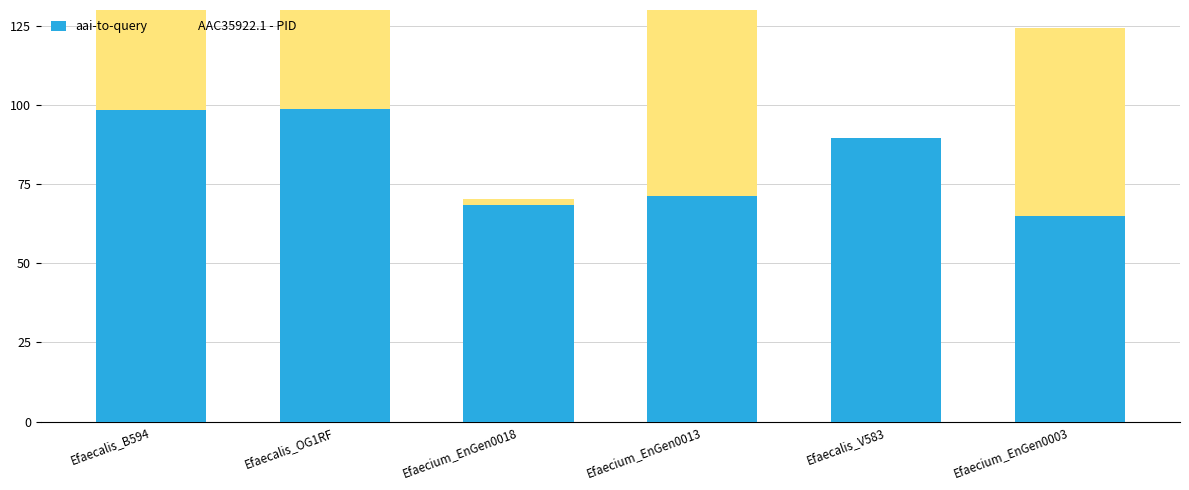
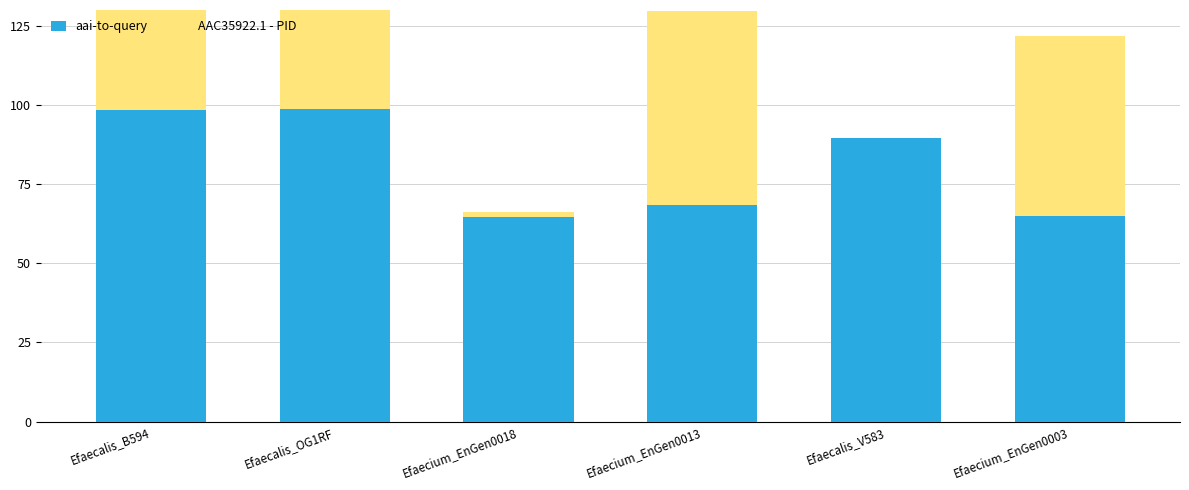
  {
    "aai-to-query": {
      "Efaecalis_B594": 99,
      "Efaecalis_OG1RF": 99,
-     "Efaecium_EnGen0018": 68,
-     "Efaecium_EnGen0013": 71,
+     "Efaecium_EnGen0018": 65,
+     "Efaecium_EnGen0013": 69,
      "Efaecalis_V583": 90,
      "Efaecium_EnGen0003": 65
    },
    "AAC35922.1 - PID": {
      "Efaecium_EnGen0018": 2,
      "Efaecalis_V583": 0,
-     "Efaecium_EnGen0003": 59
+     "Efaecium_EnGen0003": 57
    }
  }
